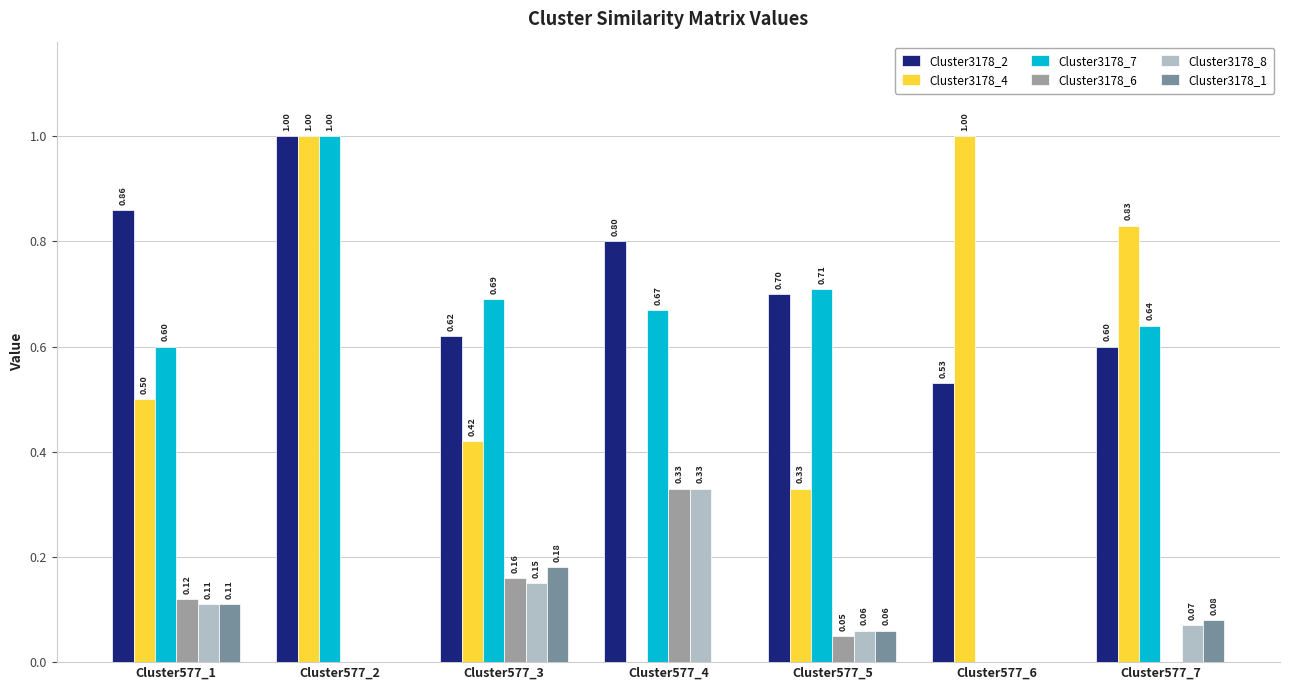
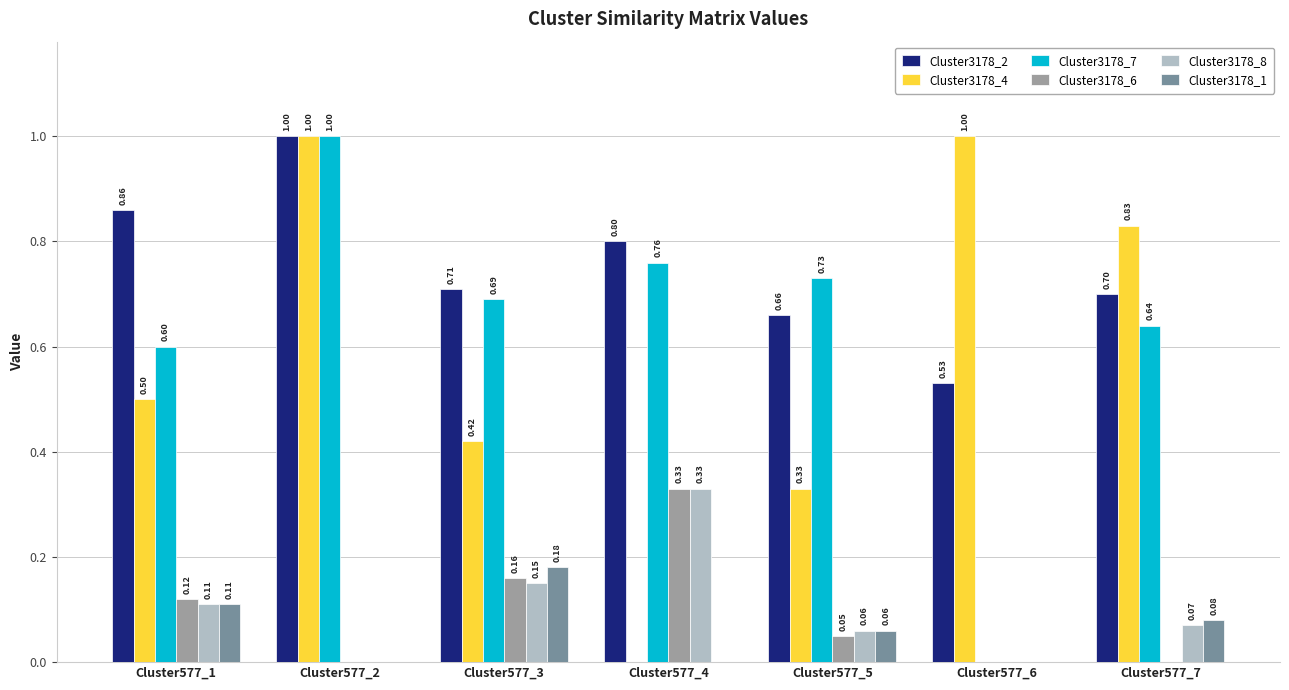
  {
    "Cluster3178_2": {
      "Cluster577_1": 0.86,
      "Cluster577_2": 1.00,
-     "Cluster577_3": 0.62,
+     "Cluster577_3": 0.71,
      "Cluster577_4": 0.80,
-     "Cluster577_5": 0.70,
+     "Cluster577_5": 0.66,
      "Cluster577_6": 0.53,
-     "Cluster577_7": 0.60
+     "Cluster577_7": 0.70
    },
    "Cluster3178_4": {
      "Cluster577_1": 0.50,
      "Cluster577_2": 1.00,
      "Cluster577_3": 0.42,
      "Cluster577_5": 0.33,
      "Cluster577_6": 1.00,
      "Cluster577_7": 0.83
    },
    "Cluster3178_7": {
      "Cluster577_1": 0.60,
      "Cluster577_2": 1.00,
      "Cluster577_3": 0.69,
-     "Cluster577_4": 0.67,
-     "Cluster577_5": 0.71,
+     "Cluster577_4": 0.76,
+     "Cluster577_5": 0.73,
      "Cluster577_7": 0.64
    }
  }
